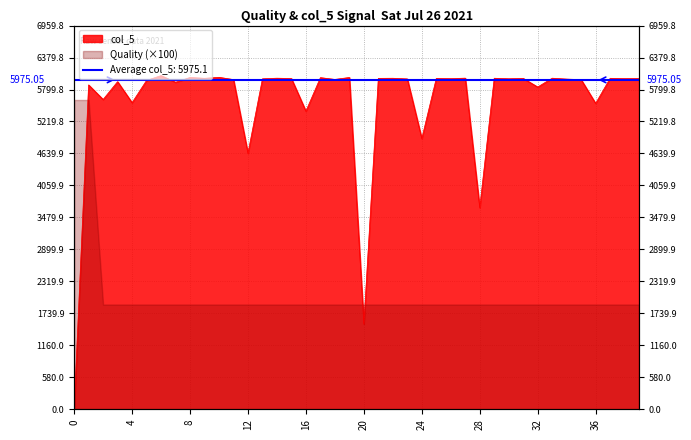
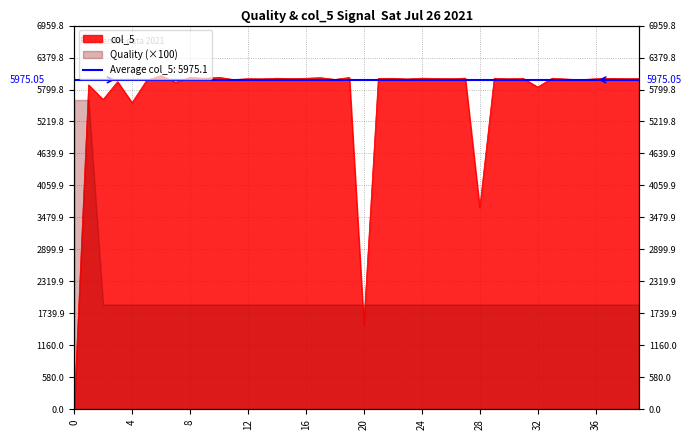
  {
    "col_5": {
      "0": 0,
      "4": 5600,
-     "12": 4600,
-     "16": 5400,
+     "12": 6000,
+     "16": 6000,
      "20": 1500,
-     "24": 4900,
+     "24": 6000,
      "28": 3700,
      "32": 5800,
-     "36": 5500
+     "36": 6000
    },
    "Quality (×100)": {
      "0": 5600,
      "4": 1900,
      "8": 1900,
      "12": 1900,
      "16": 1900,
      "20": 1900,
      "24": 1900,
      "28": 1900,
      "32": 1900,
      "36": 1900
    }
  }
